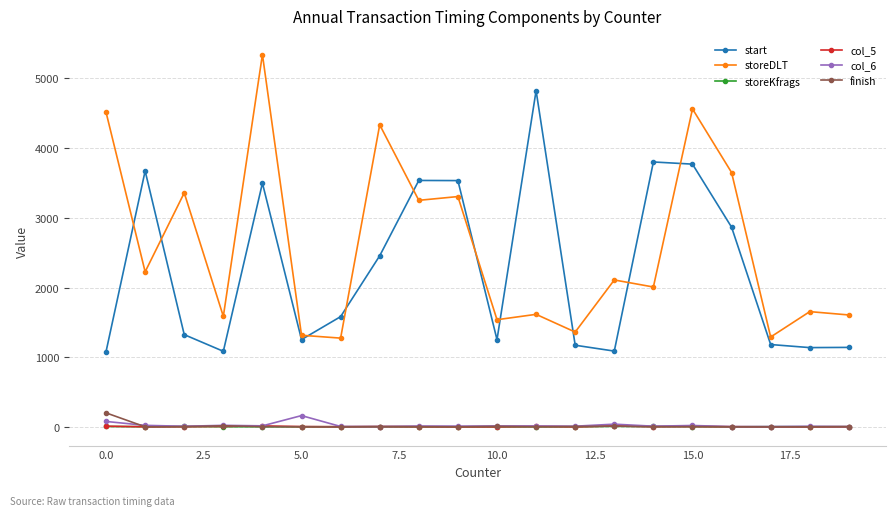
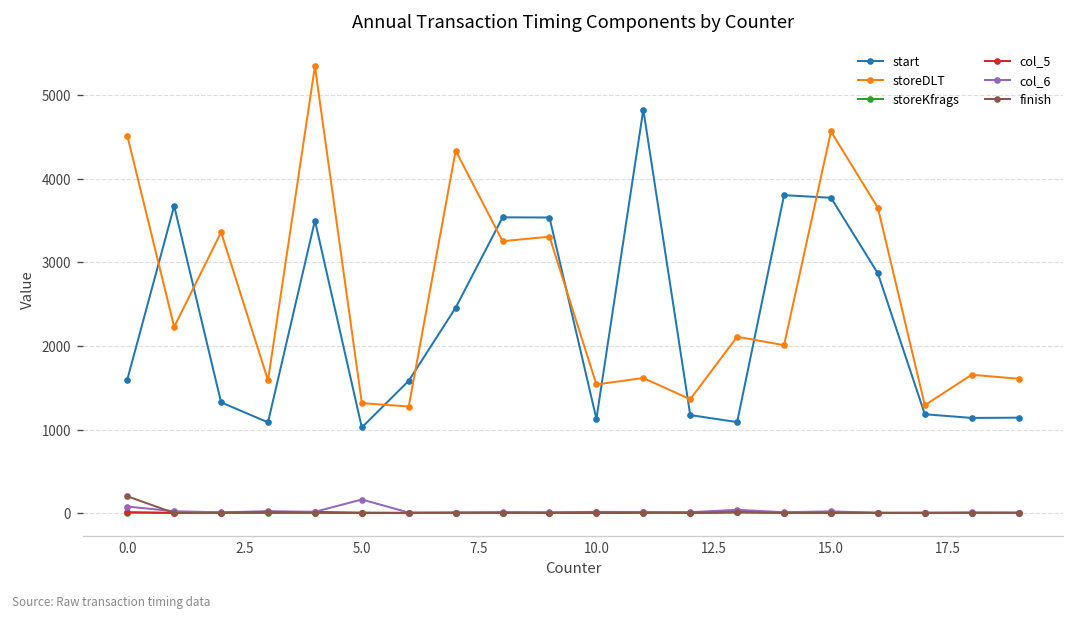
  {
    "start": {
-     "0.0": 1100,
-     "5.0": 1300,
-     "10.0": 1300,
+     "0.0": 1600,
+     "5.0": 1000,
+     "10.0": 1100,
      "15.0": 3800
    },
    "storeDLT": {
      "0.0": 4500,
      "5.0": 1300,
      "10.0": 1500,
      "15.0": 4600
    },
    "col_6": {
      "0.0": 100,
      "5.0": 200
    },
    "finish": {
      "0.0": 200
    }
  }
